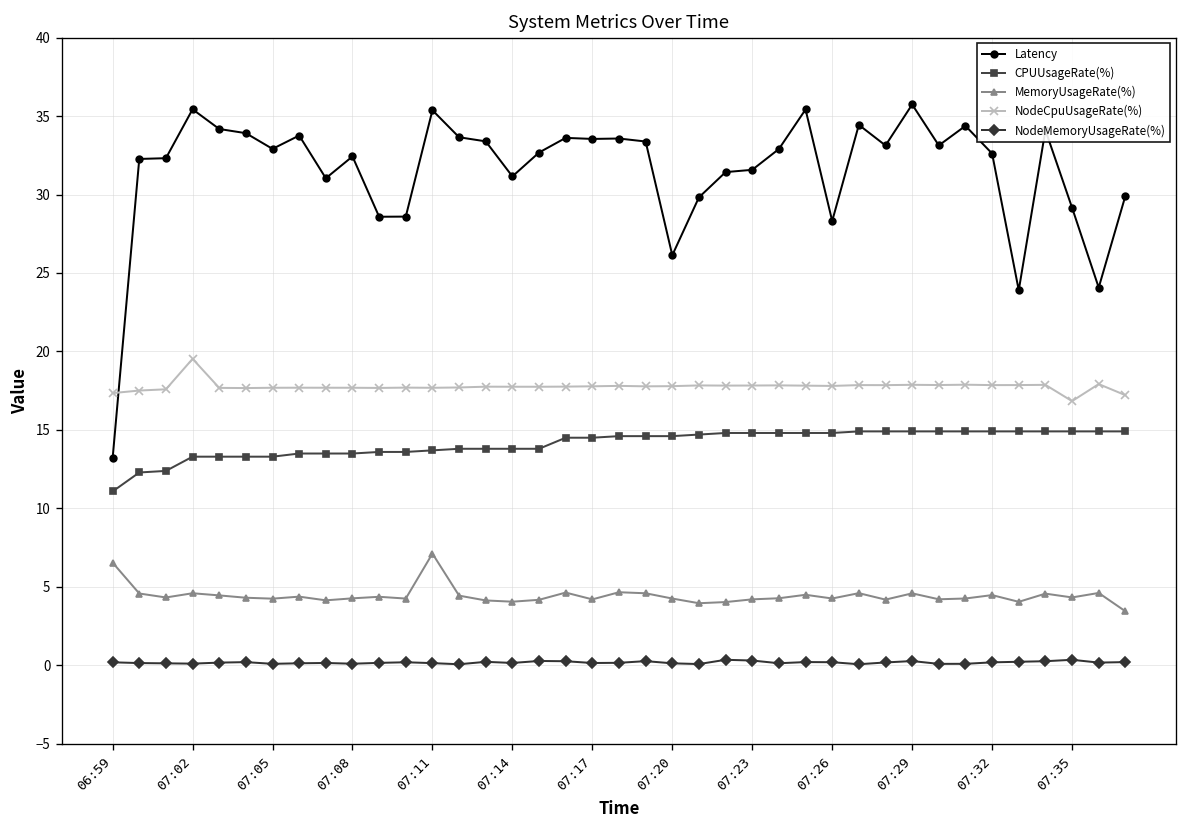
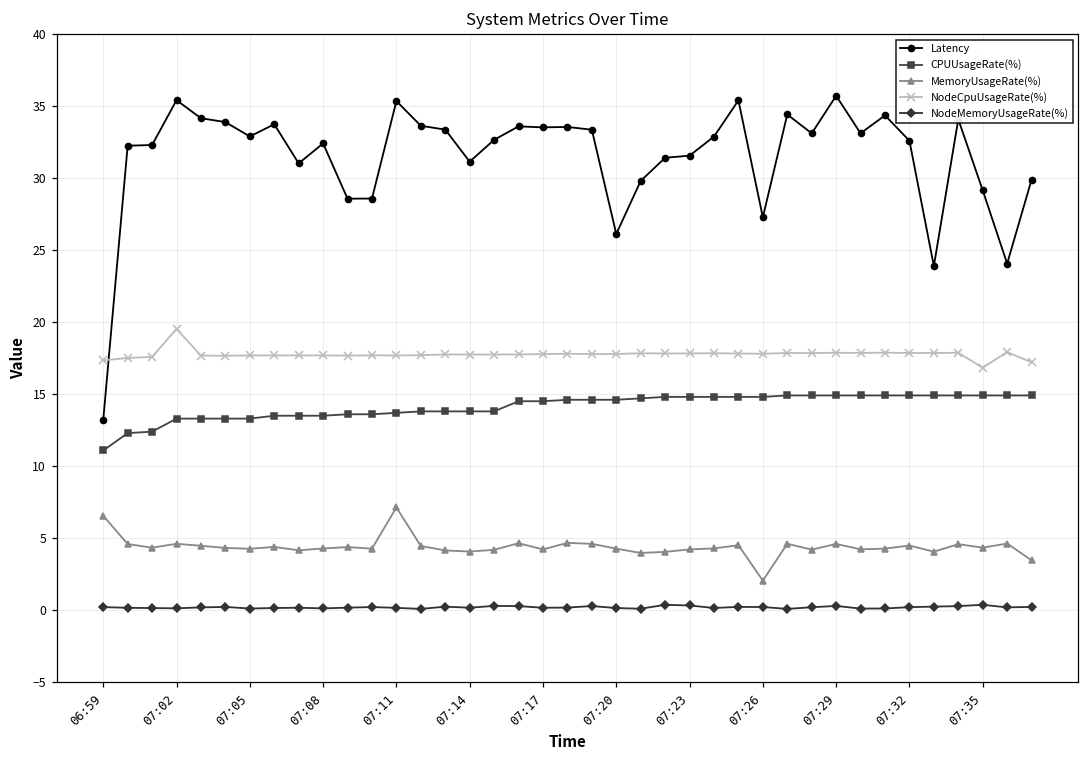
  {
    "Latency": {
      "06:59": 13.2,
      "07:02": 35.4,
      "07:05": 32.9,
      "07:08": 32.4,
      "07:11": 35.4,
      "07:14": 31.2,
      "07:17": 33.5,
      "07:20": 26.1,
      "07:23": 31.6,
-     "07:26": 28.3,
+     "07:26": 27.3,
      "07:29": 35.7,
      "07:32": 32.6,
      "07:35": 29.2
    },
    "MemoryUsageRate(%)": {
      "06:59": 6.5,
      "07:02": 4.6,
      "07:05": 4.2,
      "07:08": 4.3,
      "07:11": 7.1,
      "07:14": 4.1,
      "07:17": 4.2,
      "07:20": 4.3,
      "07:23": 4.2,
-     "07:26": 4.3,
+     "07:26": 2.0,
      "07:29": 4.6,
      "07:32": 4.5,
      "07:35": 4.3
    },
    "NodeCpuUsageRate(%)": {
      "06:59": 17.3,
      "07:02": 19.5,
      "07:05": 17.7,
      "07:08": 17.7,
      "07:11": 17.7,
      "07:14": 17.8,
      "07:17": 17.8,
      "07:20": 17.8,
      "07:23": 17.8,
      "07:26": 17.8,
      "07:29": 17.9,
      "07:32": 17.9,
      "07:35": 16.8
    }
  }
